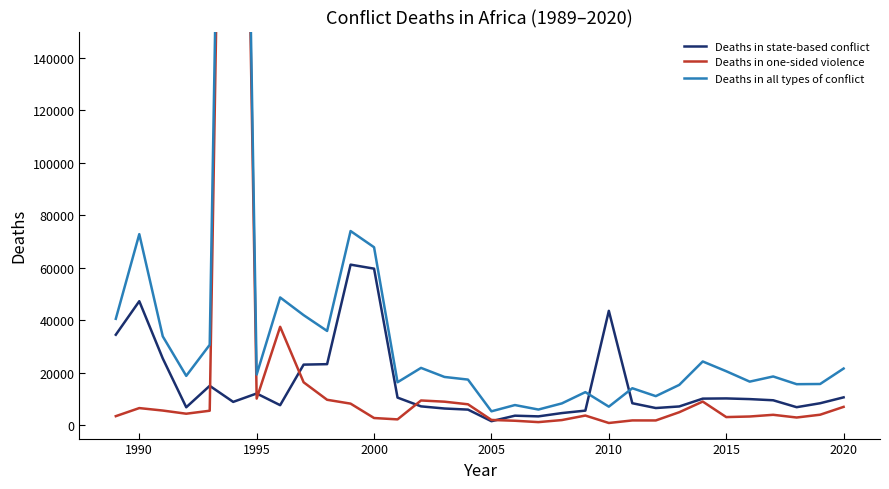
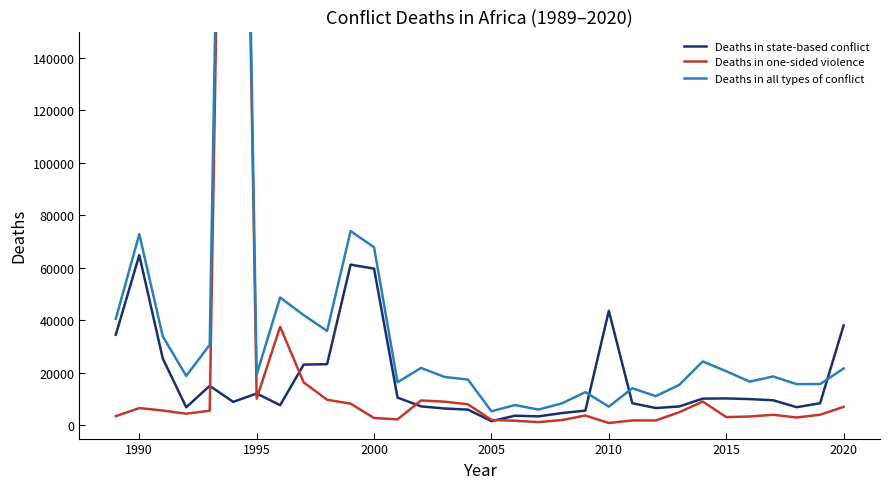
  {
    "Deaths in state-based conflict": {
-     "1990": 47000,
+     "1990": 65000,
      "1995": 12000,
      "2000": 60000,
      "2010": 44000,
      "2015": 10000,
-     "2020": 11000
+     "2020": 38000
    },
    "Deaths in one-sided violence": {
      "1990": 7000,
      "1995": 10000,
      "2000": 3000,
      "2010": 1000,
      "2015": 3000,
      "2020": 7000
    },
    "Deaths in all types of conflict": {
      "1990": 73000,
      "1995": 19000,
      "2000": 68000,
      "2005": 5000,
      "2010": 7000,
      "2015": 21000,
      "2020": 22000
    }
  }
